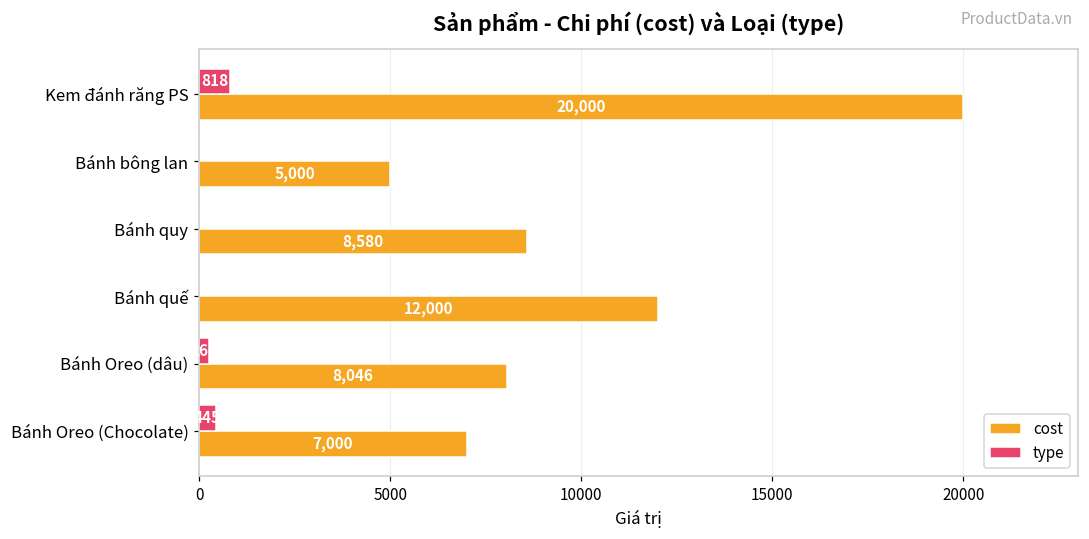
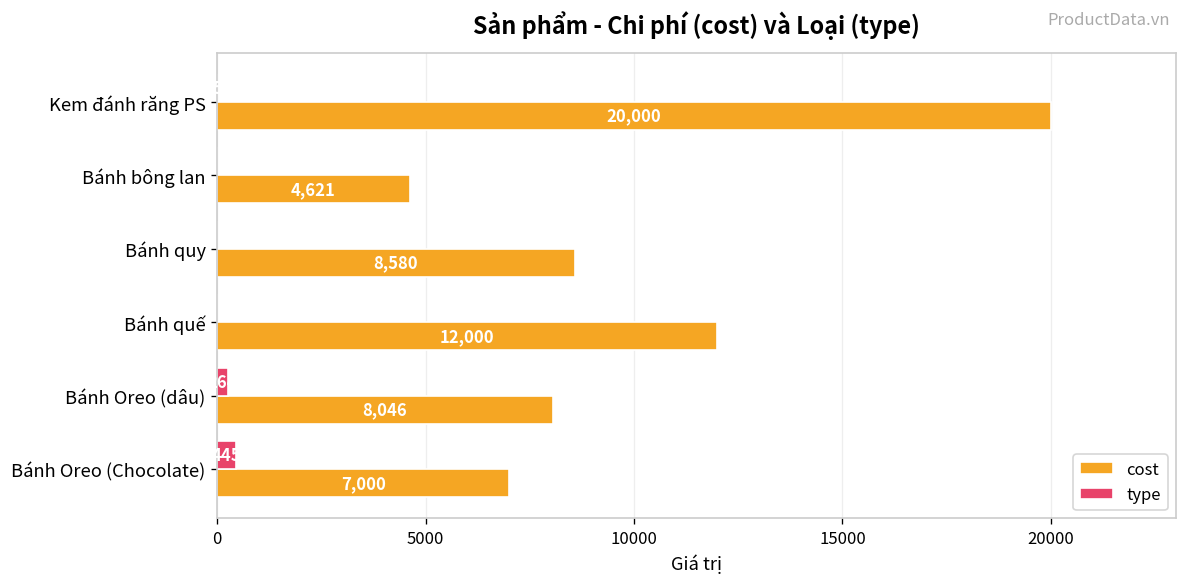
  {
    "cost": {
      "Kem đánh răng PS": "20,000",
-     "Bánh bông lan": "5,000",
+     "Bánh bông lan": "4,621",
      "Bánh quy": "8,580",
      "Bánh quế": "12,000",
      "Bánh Oreo (dâu)": "8,046",
      "Bánh Oreo (Chocolate)": "7,000"
    },
    "type": {
-     "Kem đánh răng PS": "800",
+     "Kem đánh răng PS": "0",
      "Bánh bông lan": "0",
      "Bánh quy": "0",
      "Bánh quế": "0",
      "Bánh Oreo (dâu)": "300",
      "Bánh Oreo (Chocolate)": "400"
    }
  }
